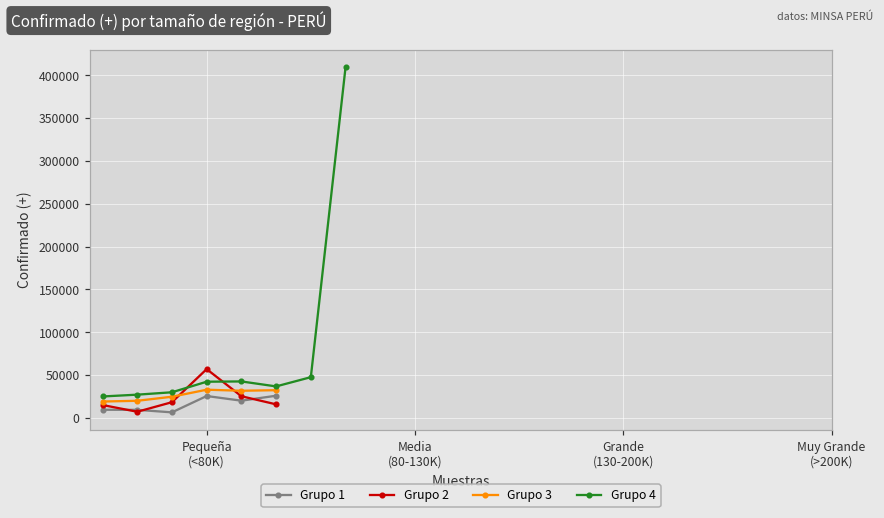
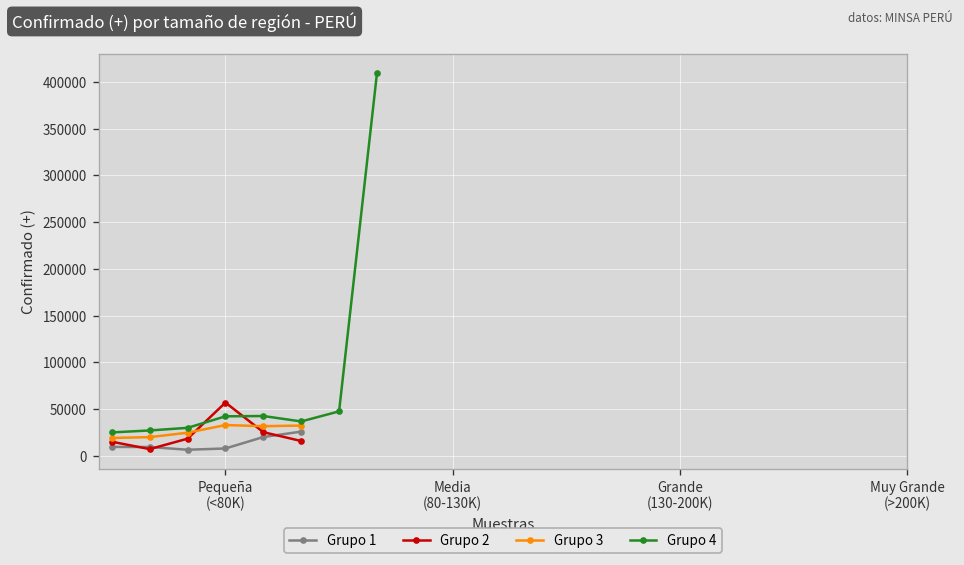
  {
    "Grupo 1": {
-     "Pequeña (<80K)": 30000
+     "Pequeña (<80K)": 10000
    },
    "Grupo 2": {
      "Pequeña (<80K)": 60000
    },
    "Grupo 3": {
      "Pequeña (<80K)": 30000
    },
    "Grupo 4": {
      "Pequeña (<80K)": 40000
    }
  }
